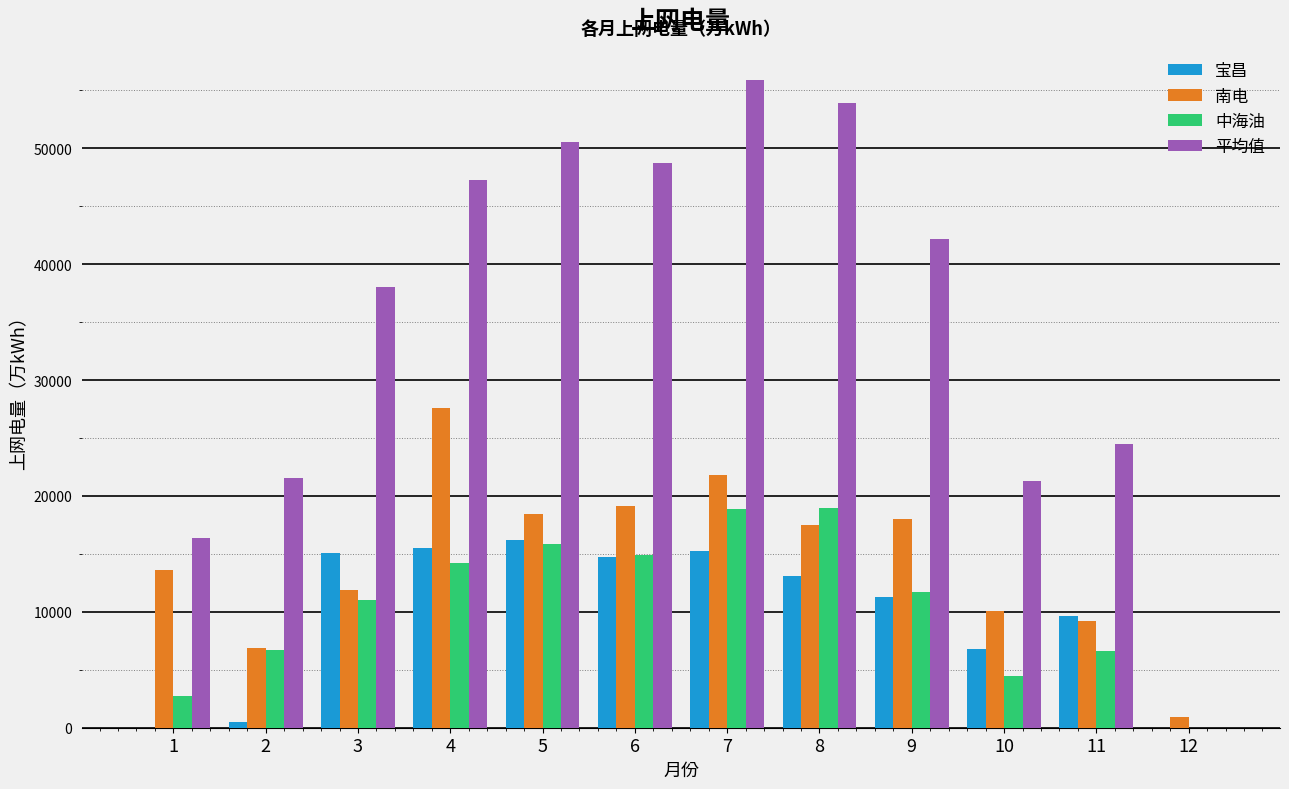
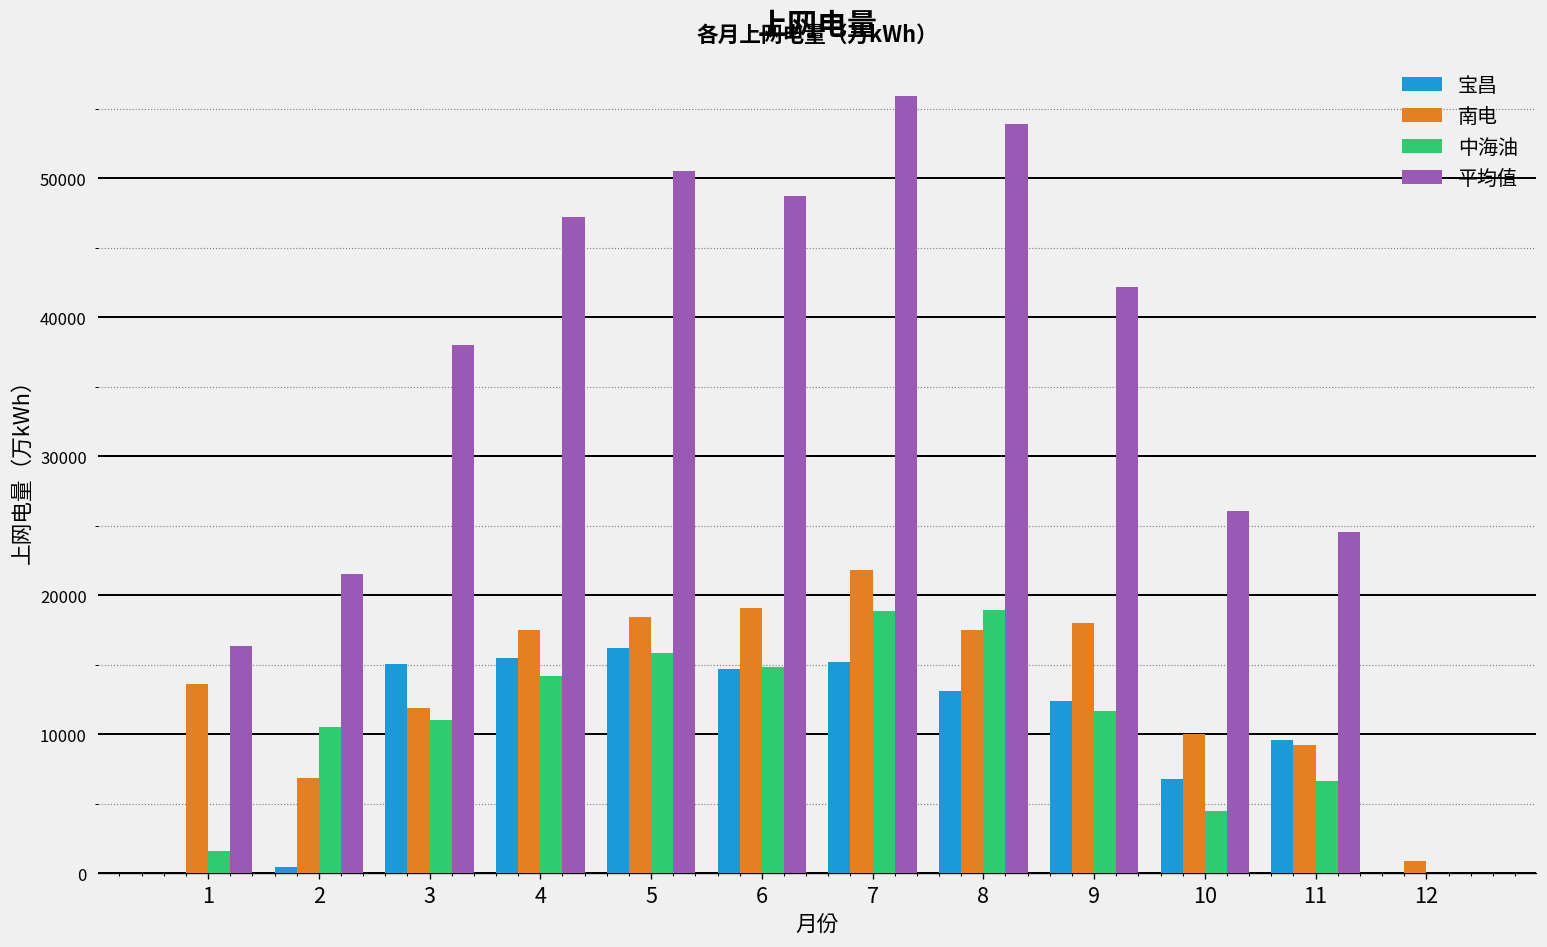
  {
    "宝昌": {
      "1": 0,
      "2": 500,
      "3": 15100,
      "4": 15500,
      "5": 16200,
      "6": 14700,
      "7": 15200,
      "8": 13100,
-     "9": 11300,
+     "9": 12400,
      "10": 6800,
      "11": 9600,
      "12": 0
    },
    "南电": {
      "1": 13600,
      "2": 6900,
      "3": 11900,
-     "4": 27600,
+     "4": 17500,
      "5": 18400,
      "6": 19100,
      "7": 21800,
      "8": 17500,
      "9": 18000,
      "10": 10000,
      "11": 9300,
      "12": 900
    },
    "中海油": {
-     "1": 2700,
-     "2": 6700,
+     "1": 1600,
+     "2": 10500,
      "3": 11000,
      "4": 14200,
      "5": 15900,
      "6": 14900,
      "7": 18800,
      "8": 18900,
      "9": 11700,
      "10": 4500,
      "11": 6700,
      "12": 0
    },
    "平均值": {
      "1": 16400,
      "2": 21500,
      "3": 38000,
      "4": 47200,
      "5": 50500,
      "6": 48700,
      "7": 55900,
      "8": 53900,
      "9": 42100,
-     "10": 21300,
+     "10": 26100,
      "11": 24500,
      "12": 0
    }
  }
